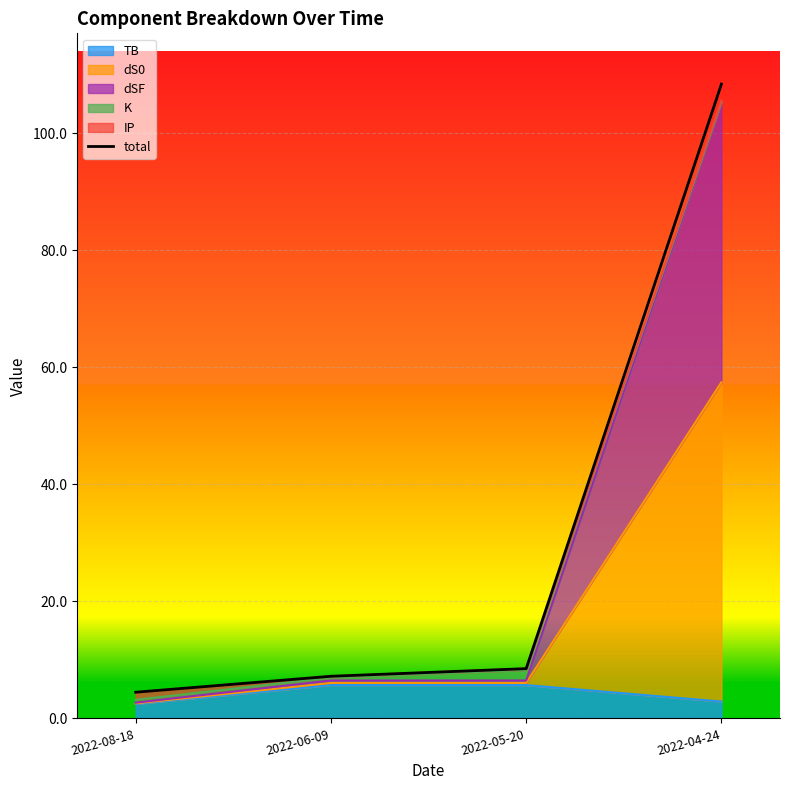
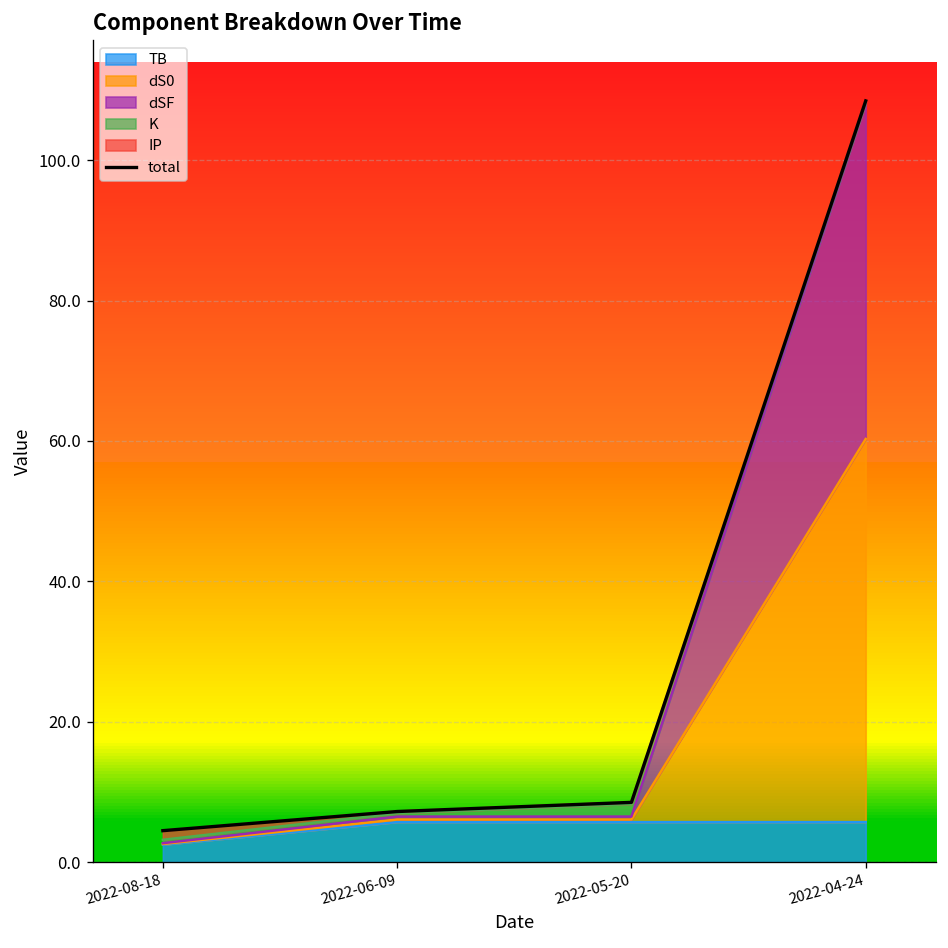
  {
    "TB": {
-     "2022-04-24": 3
+     "2022-04-24": 6
    },
    "dS0": {
      "2022-04-24": 55
    },
    "K": {
      "2022-08-18": 0
    },
    "IP": {
      "2022-08-18": 4
    }
  }
